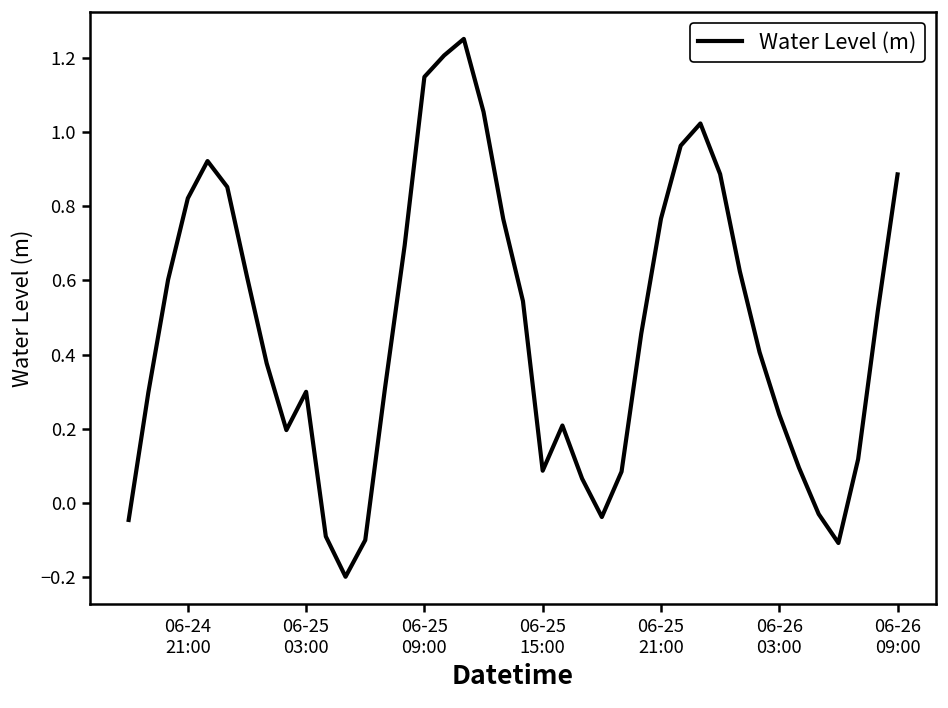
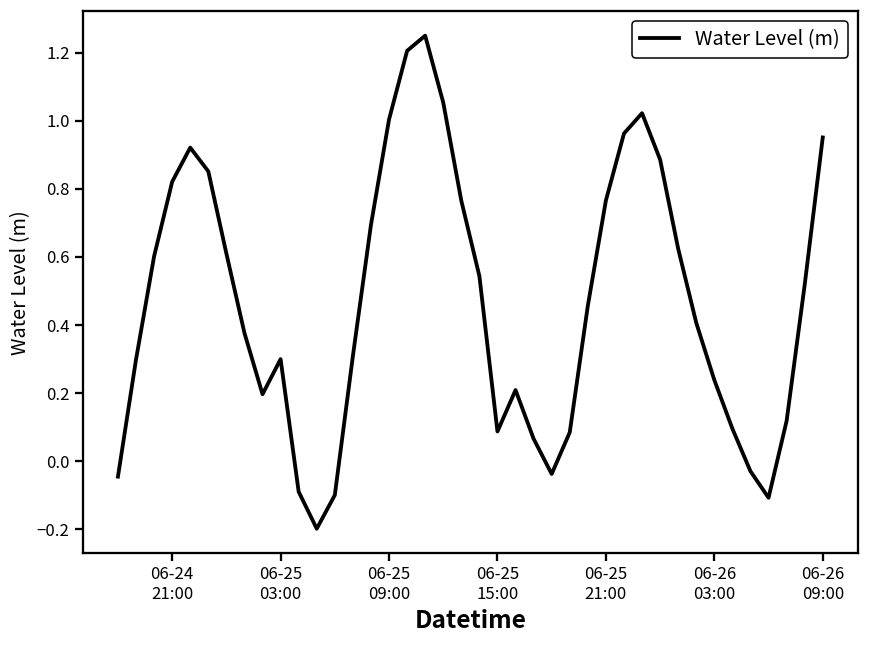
  {
    "06-24 21:00": 0.82,
    "06-25 03:00": 0.30,
-   "06-25 09:00": 1.15,
+   "06-25 09:00": 1.00,
    "06-25 15:00": 0.09,
    "06-25 21:00": 0.77,
    "06-26 03:00": 0.24,
-   "06-26 09:00": 0.89
+   "06-26 09:00": 0.95
  }
